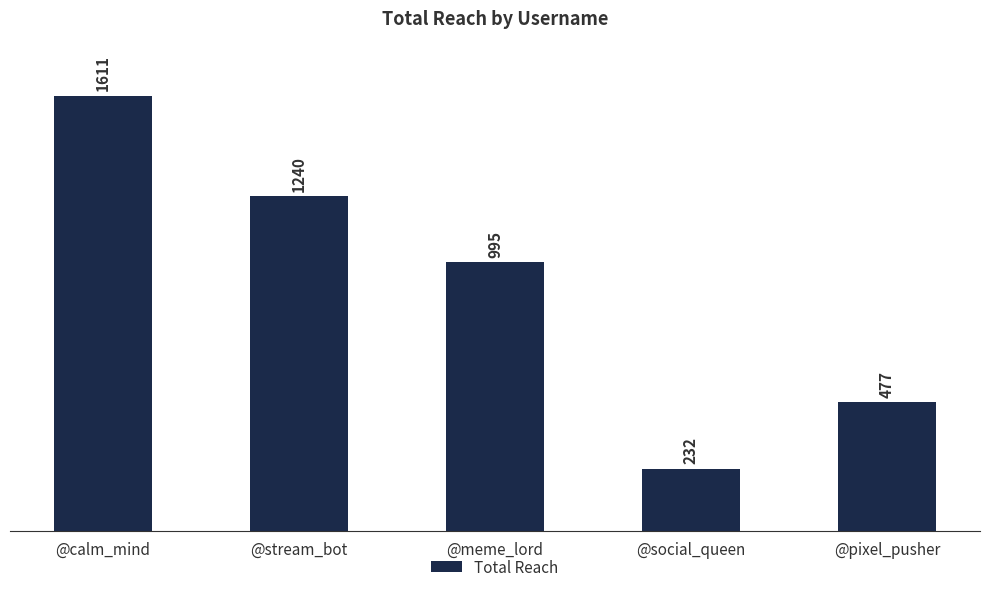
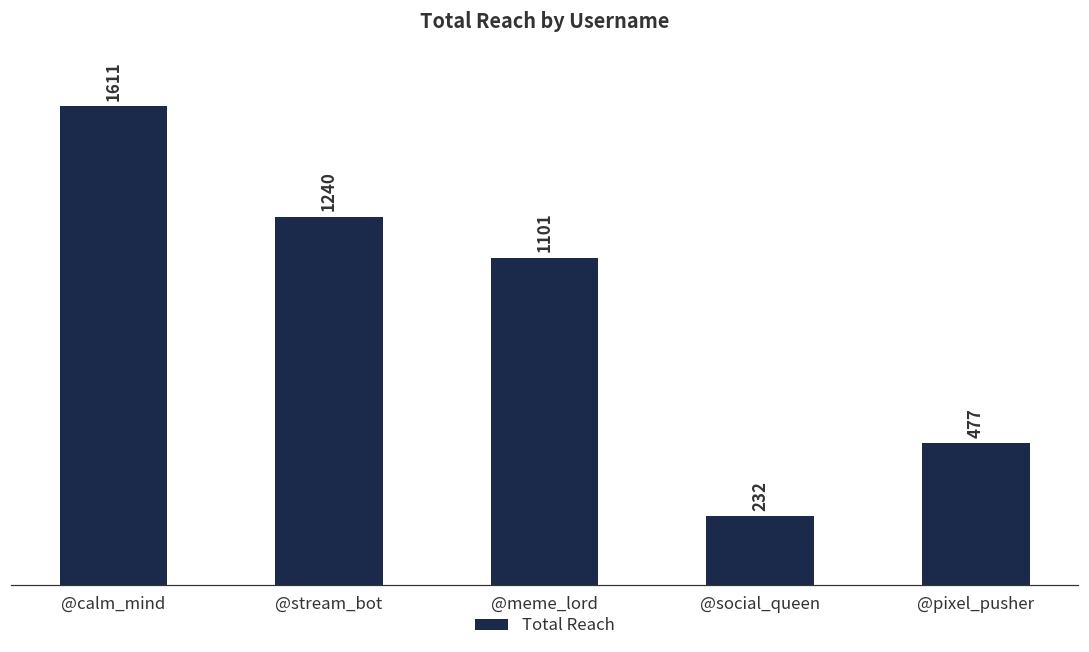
  {
    "@calm_mind": 1611,
    "@stream_bot": 1240,
-   "@meme_lord": 995,
+   "@meme_lord": 1101,
    "@social_queen": 232,
    "@pixel_pusher": 477
  }
